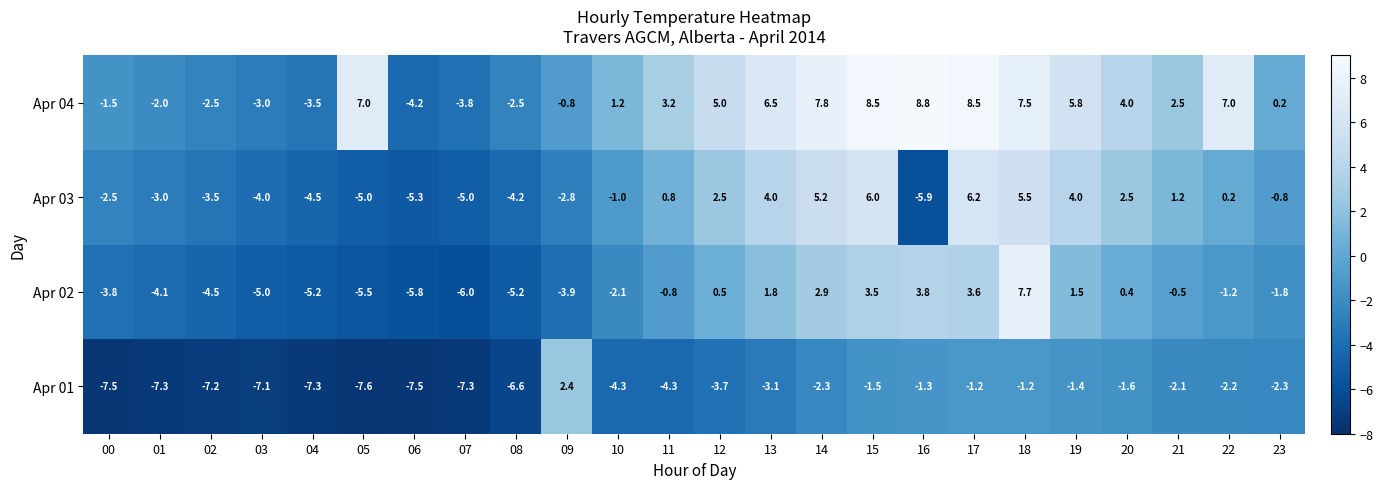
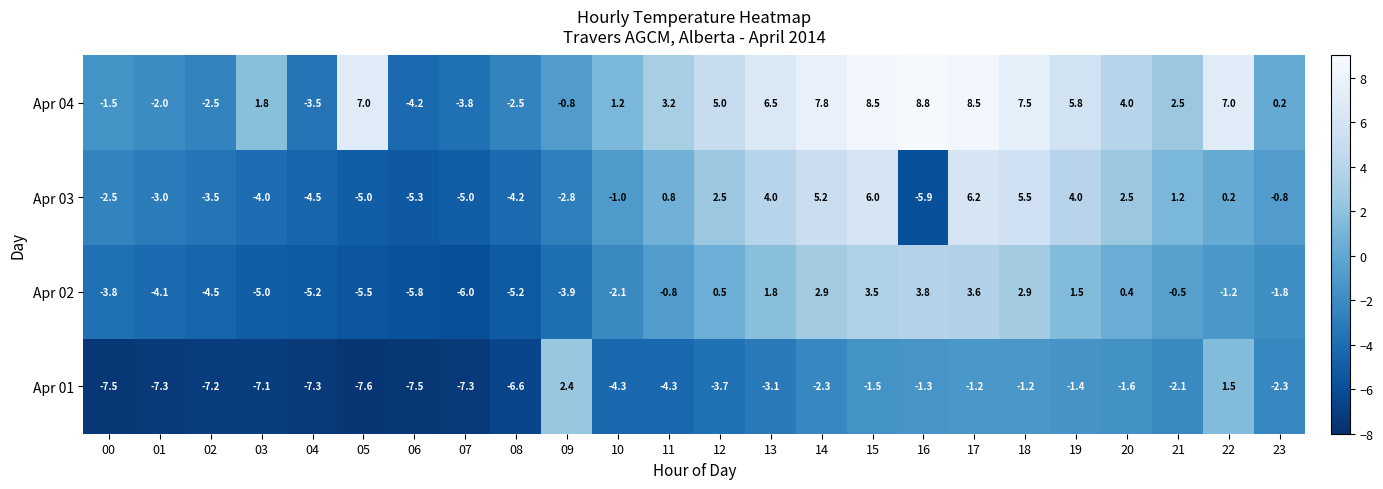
  {
    "Apr 04": {
      "00": -1.5,
      "01": -2.0,
      "02": -2.5,
-     "03": -3.0,
+     "03": 1.8,
      "04": -3.5,
      "05": 7.0,
      "06": -4.2,
      "07": -3.8,
      "08": -2.5,
      "09": -0.8,
      "10": 1.2,
      "11": 3.2,
      "12": 5.0,
      "13": 6.5,
      "14": 7.8,
      "15": 8.5,
      "16": 8.8,
      "17": 8.5,
      "18": 7.5,
      "19": 5.8,
      "20": 4.0,
      "21": 2.5,
      "22": 7.0,
      "23": 0.2
    },
    "Apr 03": {
      "00": -2.5,
      "01": -3.0,
      "02": -3.5,
      "03": -4.0,
      "04": -4.5,
      "05": -5.0,
      "06": -5.3,
      "07": -5.0,
      "08": -4.2,
      "09": -2.8,
      "10": -1.0,
      "11": 0.8,
      "12": 2.5,
      "13": 4.0,
      "14": 5.2,
      "15": 6.0,
      "16": -5.9,
      "17": 6.2,
      "18": 5.5,
      "19": 4.0,
      "20": 2.5,
      "21": 1.2,
      "22": 0.2,
      "23": -0.8
    },
    "Apr 02": {
      "00": -3.8,
      "01": -4.1,
      "02": -4.5,
      "03": -5.0,
      "04": -5.2,
      "05": -5.5,
      "06": -5.8,
      "07": -6.0,
      "08": -5.2,
      "09": -3.9,
      "10": -2.1,
      "11": -0.8,
      "12": 0.5,
      "13": 1.8,
      "14": 2.9,
      "15": 3.5,
      "16": 3.8,
      "17": 3.6,
-     "18": 7.7,
+     "18": 2.9,
      "19": 1.5,
      "20": 0.4,
      "21": -0.5,
      "22": -1.2,
      "23": -1.8
    },
    "Apr 01": {
      "00": -7.5,
      "01": -7.3,
      "02": -7.2,
      "03": -7.1,
      "04": -7.3,
      "05": -7.6,
      "06": -7.5,
      "07": -7.3,
      "08": -6.6,
      "09": 2.4,
      "10": -4.3,
      "11": -4.3,
      "12": -3.7,
      "13": -3.1,
      "14": -2.3,
      "15": -1.5,
      "16": -1.3,
      "17": -1.2,
      "18": -1.2,
      "19": -1.4,
      "20": -1.6,
      "21": -2.1,
-     "22": -2.2,
+     "22": 1.5,
      "23": -2.3
    }
  }
